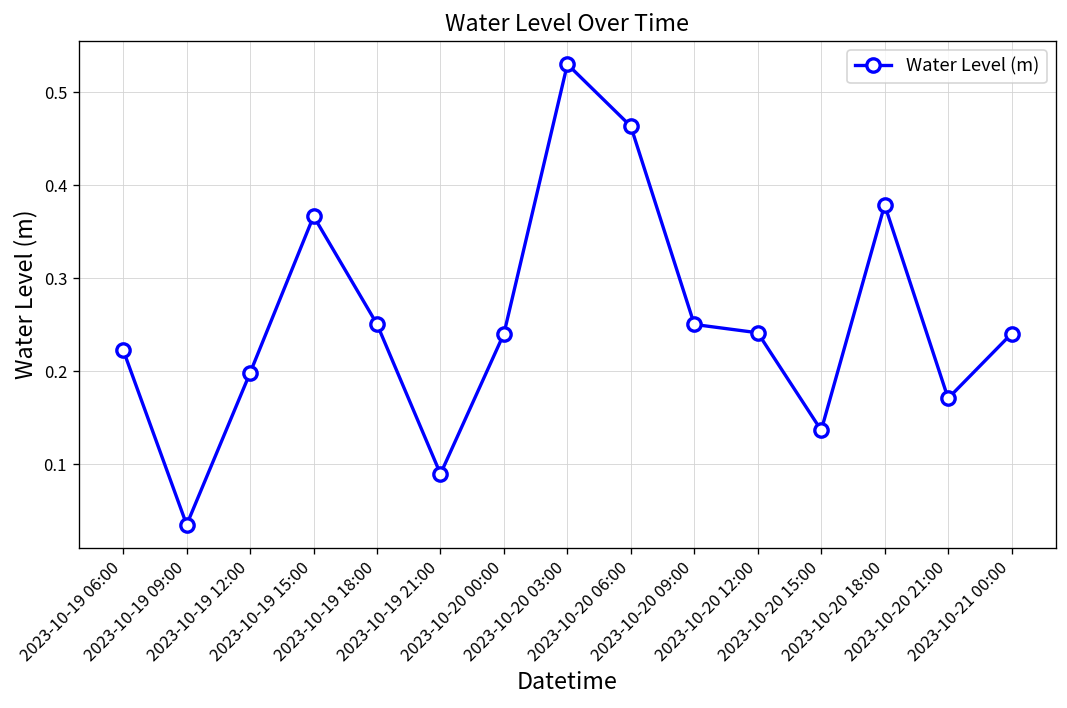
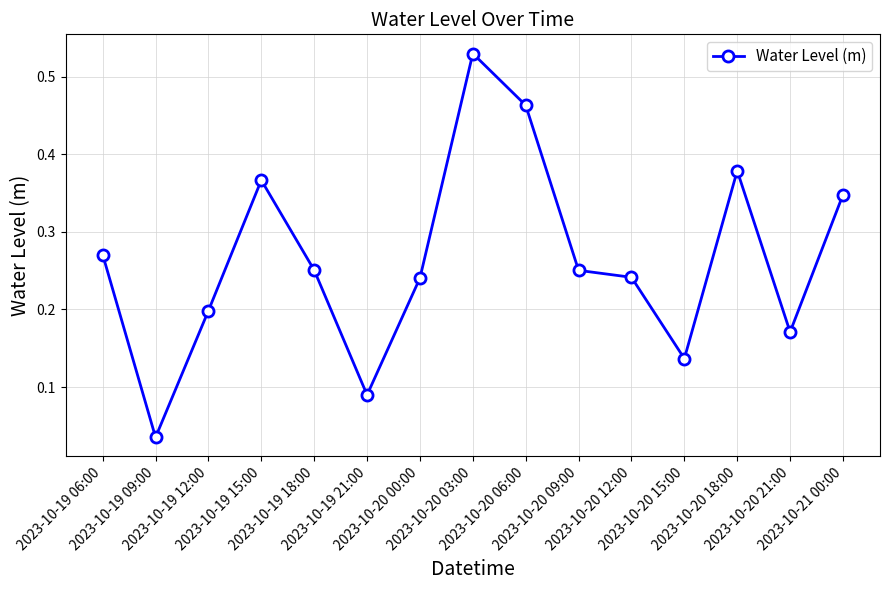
  {
-   "2023-10-19 06:00": 0.22,
+   "2023-10-19 06:00": 0.27,
    "2023-10-19 09:00": 0.04,
    "2023-10-19 12:00": 0.20,
    "2023-10-19 15:00": 0.37,
    "2023-10-19 18:00": 0.25,
    "2023-10-19 21:00": 0.09,
    "2023-10-20 00:00": 0.24,
    "2023-10-20 03:00": 0.53,
    "2023-10-20 06:00": 0.46,
    "2023-10-20 09:00": 0.25,
    "2023-10-20 12:00": 0.24,
    "2023-10-20 15:00": 0.14,
    "2023-10-20 18:00": 0.38,
    "2023-10-20 21:00": 0.17,
-   "2023-10-21 00:00": 0.24
+   "2023-10-21 00:00": 0.35
  }
